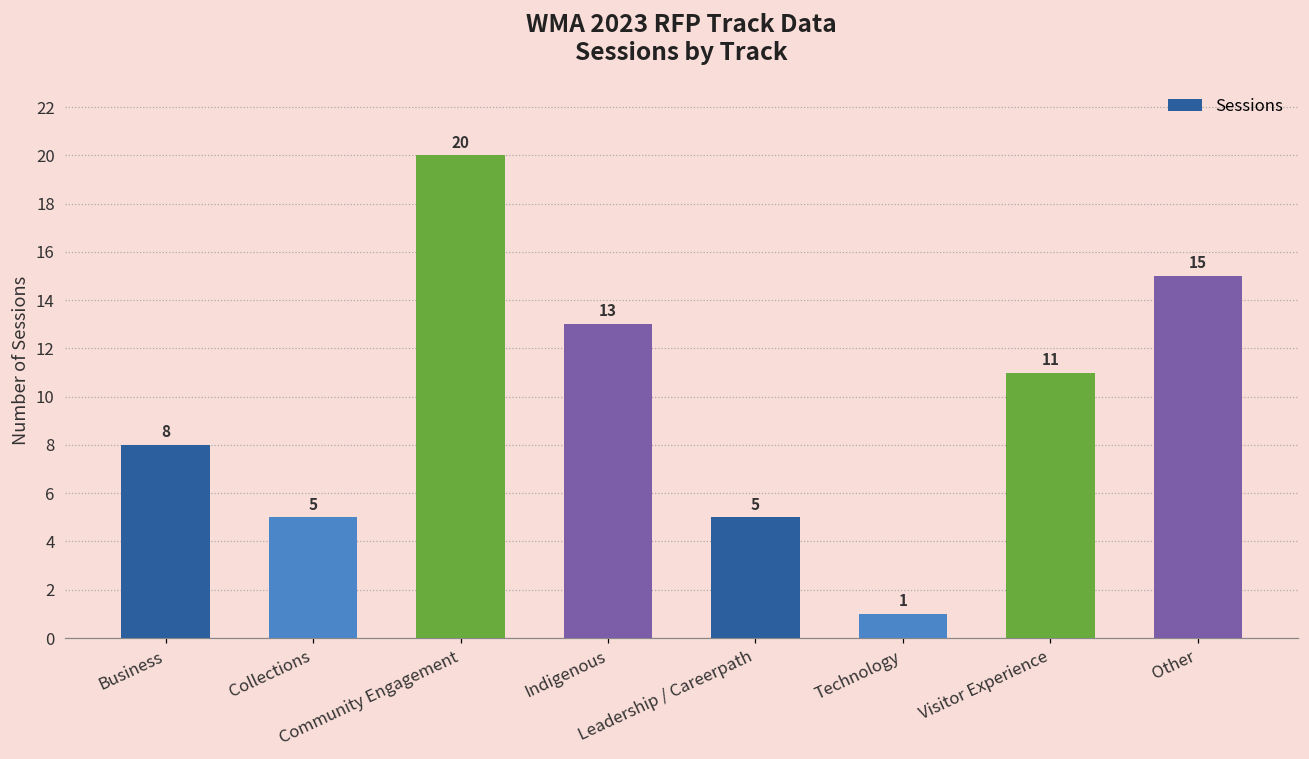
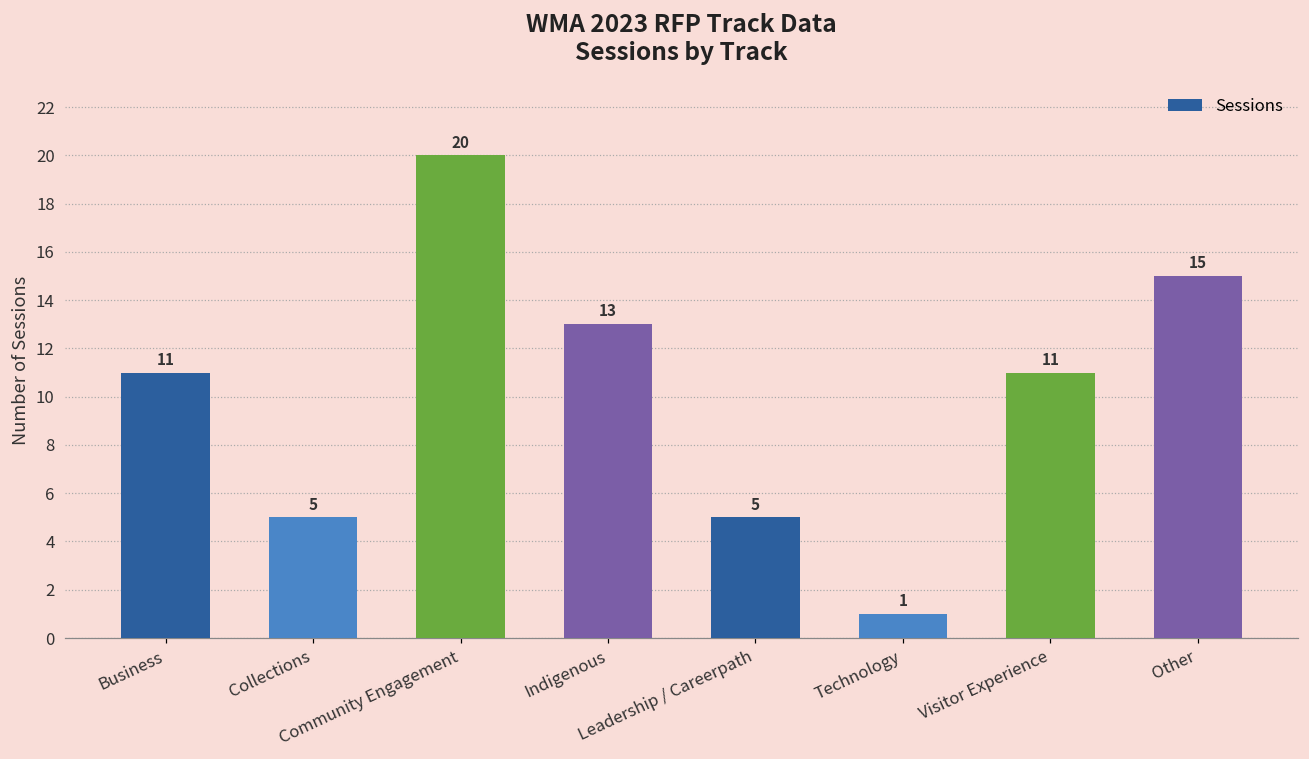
  {
-   "Business": 8,
+   "Business": 11,
    "Collections": 5,
    "Community Engagement": 20,
    "Indigenous": 13,
    "Leadership / Careerpath": 5,
    "Technology": 1,
    "Visitor Experience": 11,
    "Other": 15
  }
